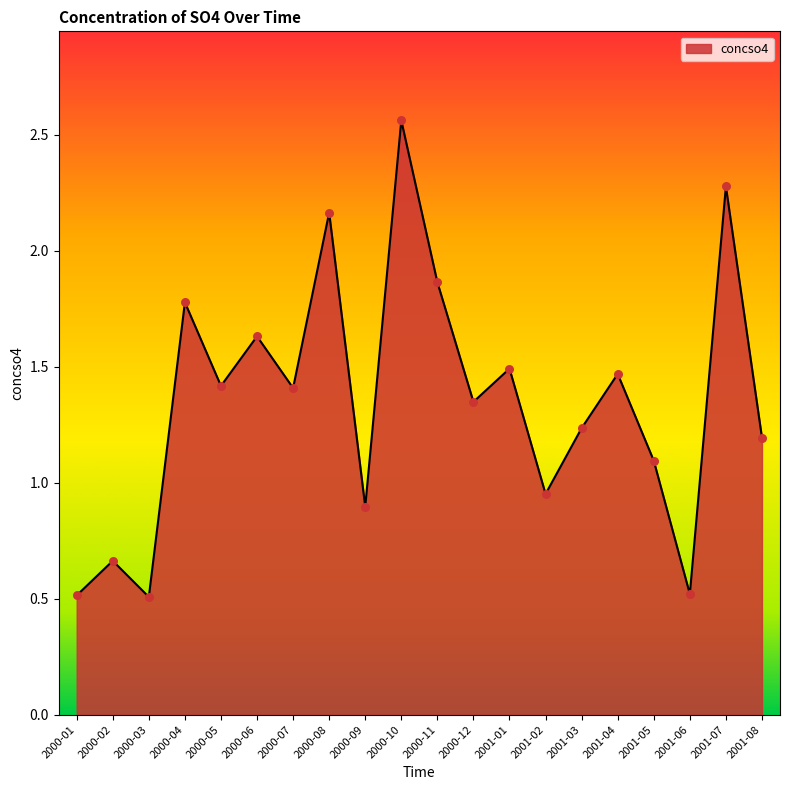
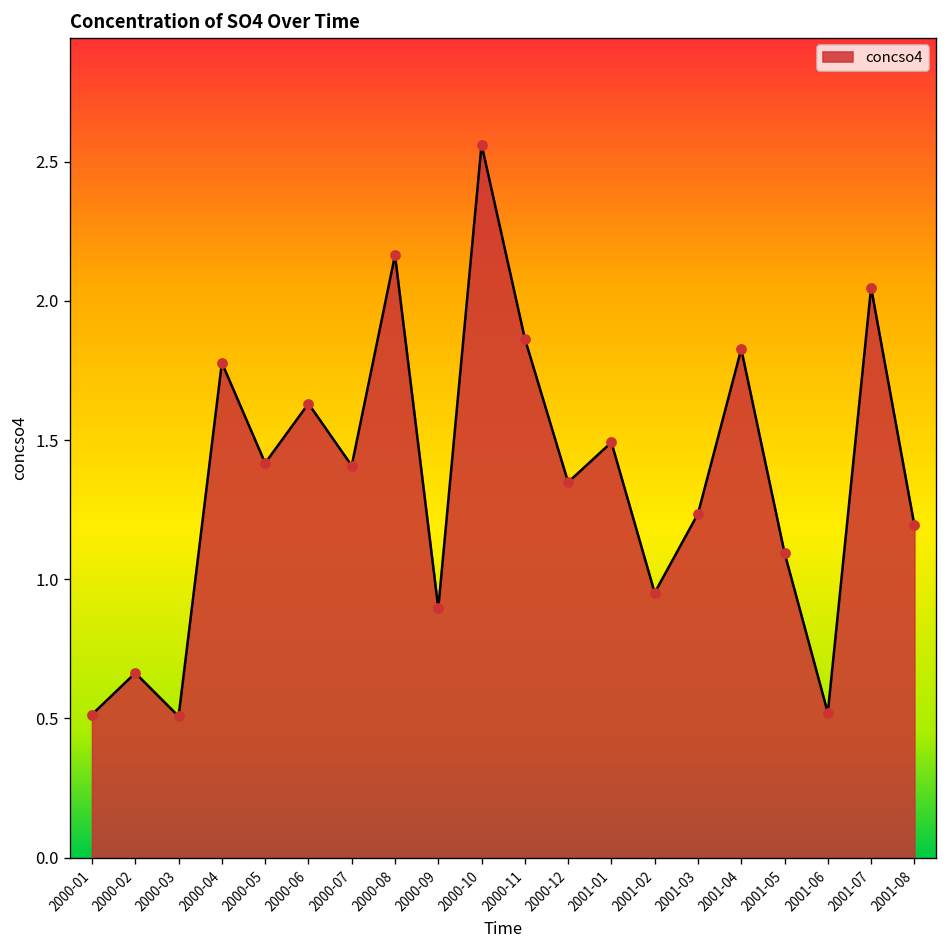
  {
    "2000-01": 0.51,
    "2000-02": 0.66,
    "2000-03": 0.51,
    "2000-04": 1.78,
    "2000-05": 1.42,
    "2000-06": 1.63,
    "2000-07": 1.41,
    "2000-08": 2.16,
    "2000-09": 0.90,
    "2000-10": 2.56,
    "2000-11": 1.86,
    "2000-12": 1.35,
    "2001-01": 1.49,
    "2001-02": 0.95,
    "2001-03": 1.24,
-   "2001-04": 1.47,
+   "2001-04": 1.83,
    "2001-05": 1.10,
    "2001-06": 0.52,
-   "2001-07": 2.28,
+   "2001-07": 2.05,
    "2001-08": 1.19
  }
